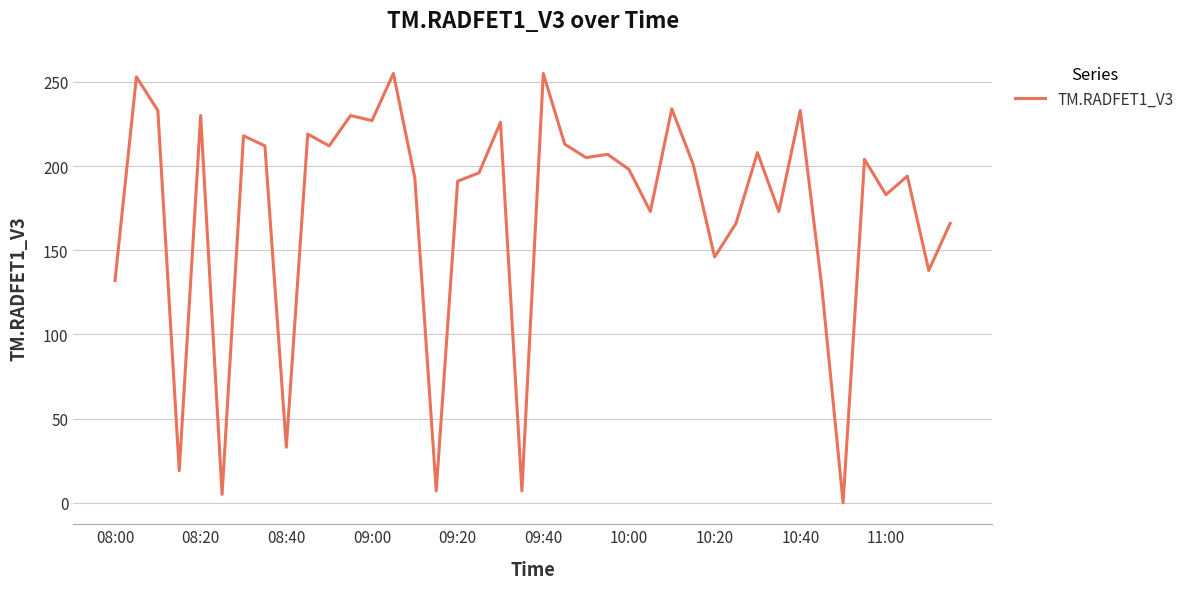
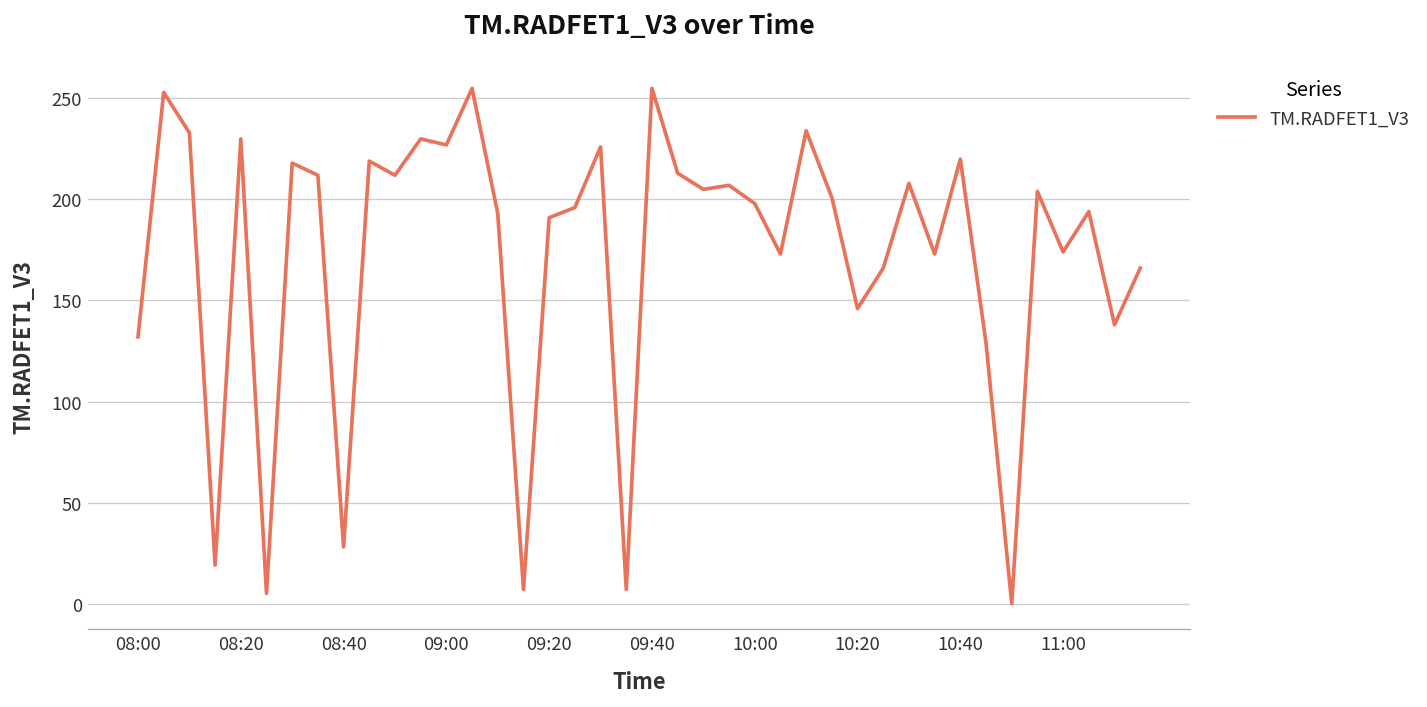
  {
    "08:00": 132,
    "08:20": 230,
-   "08:40": 33,
+   "08:40": 28,
    "09:00": 227,
    "09:20": 191,
    "09:40": 255,
    "10:00": 198,
    "10:20": 146,
-   "10:40": 233,
-   "11:00": 183
+   "10:40": 220,
+   "11:00": 174
  }
